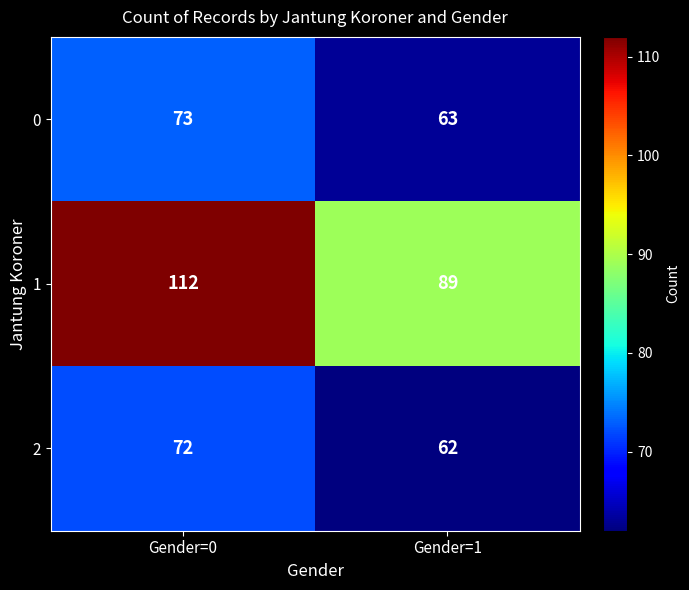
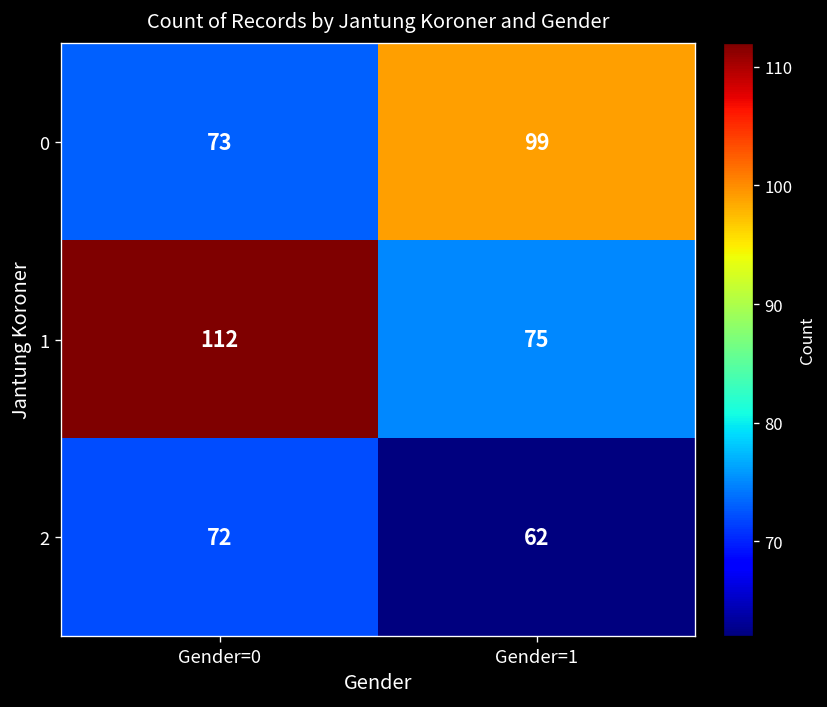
  {
    "0": {
      "Gender=0": 73,
-     "Gender=1": 63
+     "Gender=1": 99
    },
    "1": {
      "Gender=0": 112,
-     "Gender=1": 89
+     "Gender=1": 75
    },
    "2": {
      "Gender=0": 72,
      "Gender=1": 62
    }
  }
